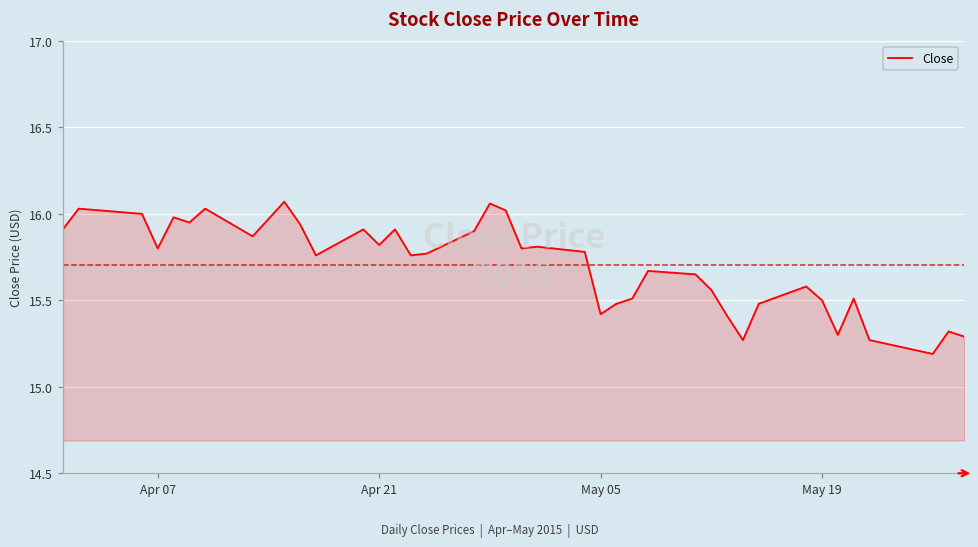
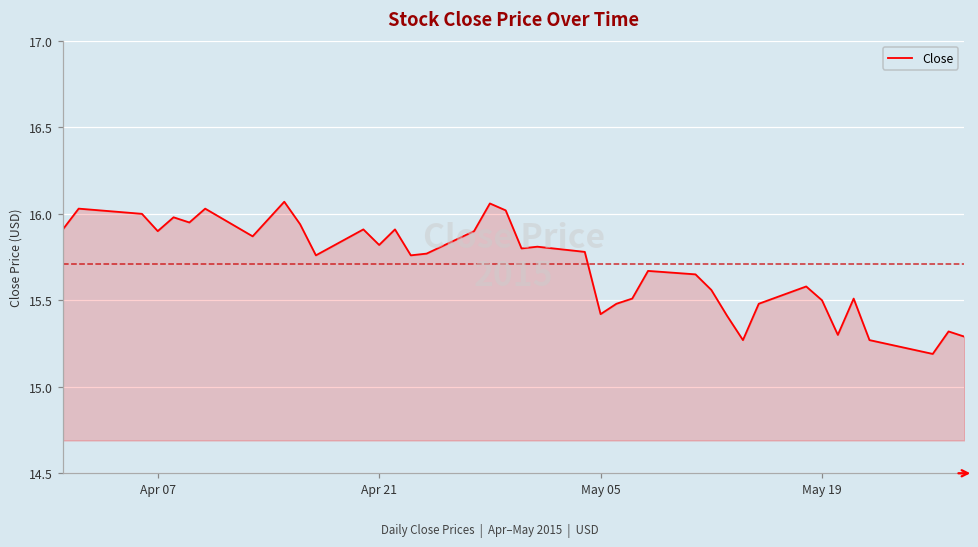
  {
-   "Apr 07": 15.8,
+   "Apr 07": 15.9,
    "Apr 21": 15.82,
    "May 05": 15.42,
    "May 19": 15.5
  }
